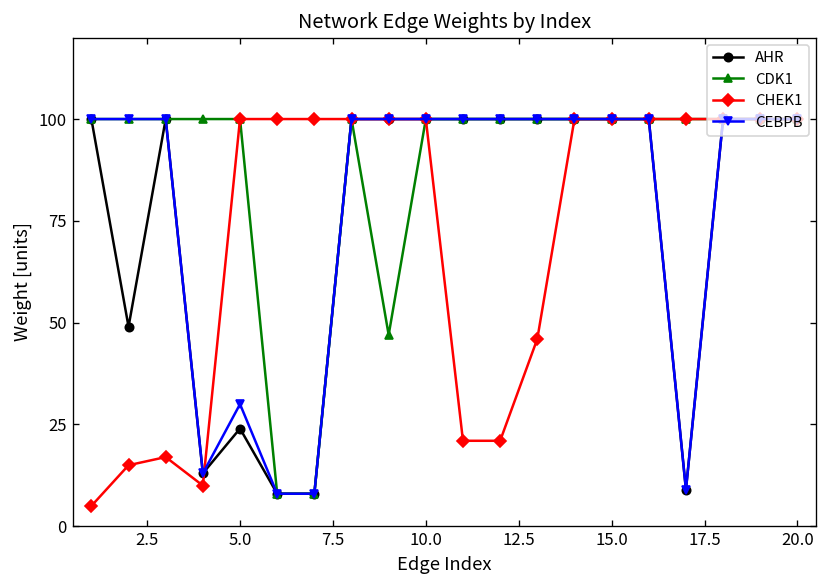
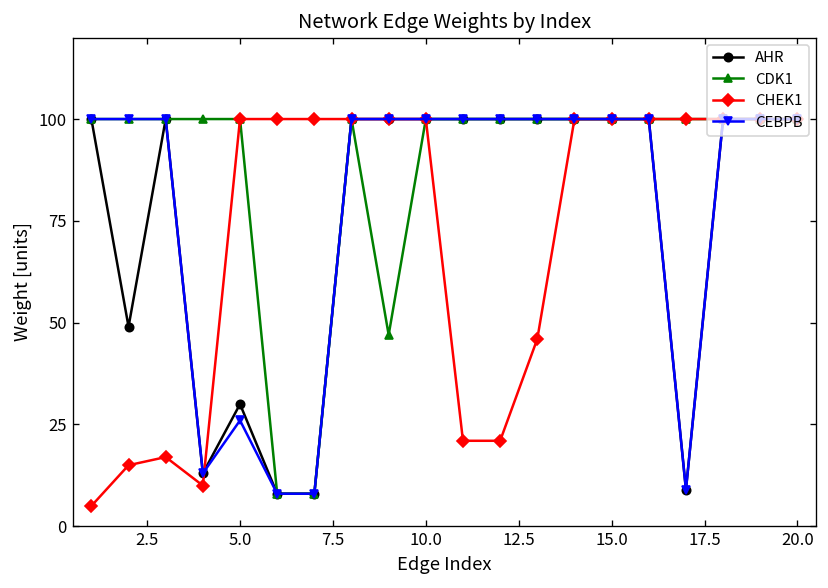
  {
    "AHR": {
-     "5.0": 24
+     "5.0": 30
    },
    "CEBPB": {
-     "5.0": 30
+     "5.0": 26
    }
  }
